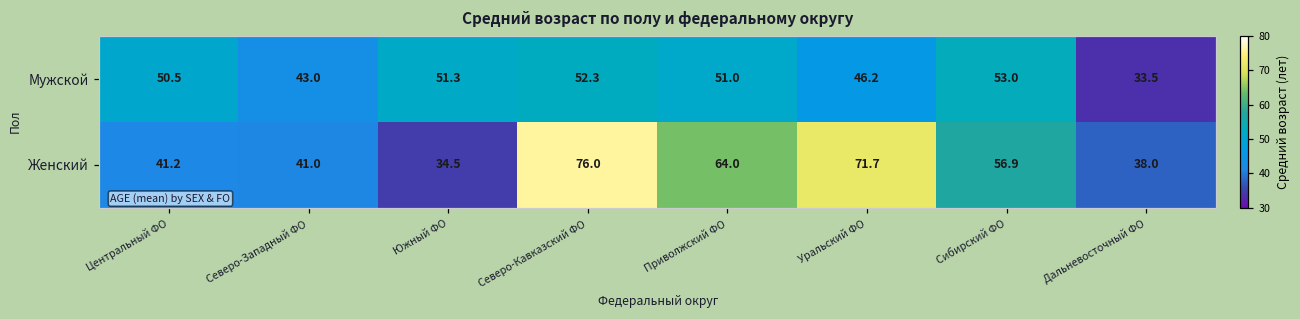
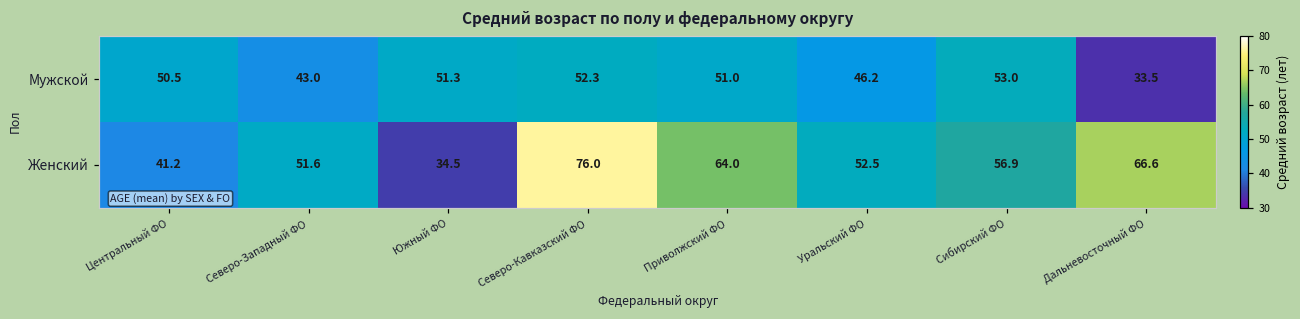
  {
    "Мужской": {
      "Центральный ФО": 50.5,
      "Северо-Западный ФО": 43.0,
      "Южный ФО": 51.3,
      "Северо-Кавказский ФО": 52.3,
      "Приволжский ФО": 51.0,
      "Уральский ФО": 46.2,
      "Сибирский ФО": 53.0,
      "Дальневосточный ФО": 33.5
    },
    "Женский": {
      "Центральный ФО": 41.2,
-     "Северо-Западный ФО": 41.0,
+     "Северо-Западный ФО": 51.6,
      "Южный ФО": 34.5,
      "Северо-Кавказский ФО": 76.0,
      "Приволжский ФО": 64.0,
-     "Уральский ФО": 71.7,
+     "Уральский ФО": 52.5,
      "Сибирский ФО": 56.9,
-     "Дальневосточный ФО": 38.0
+     "Дальневосточный ФО": 66.6
    }
  }
